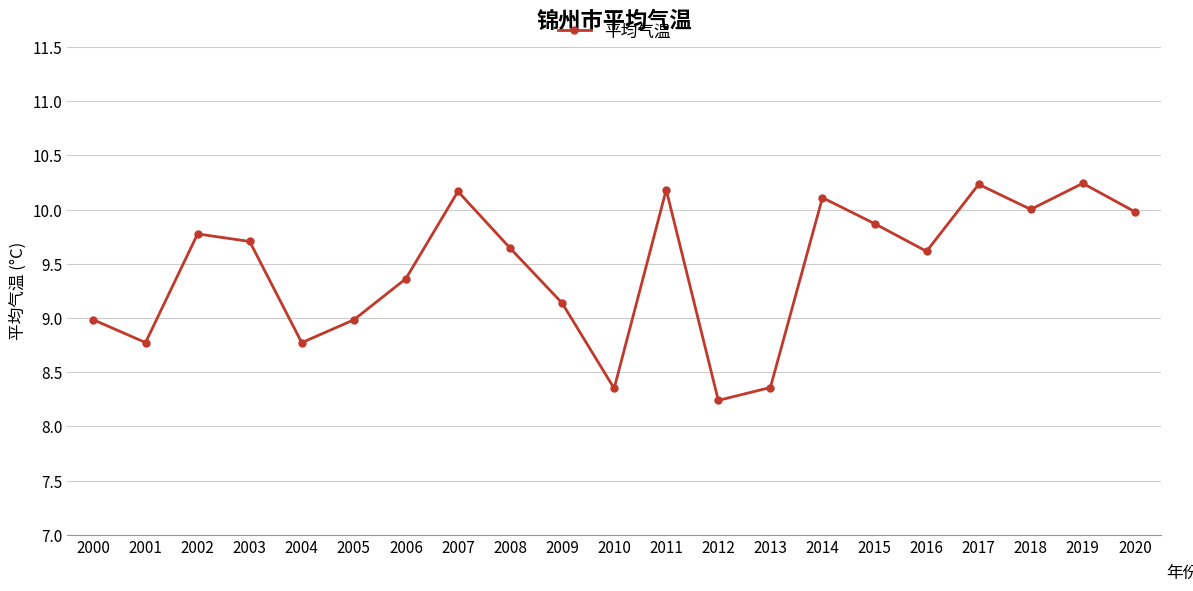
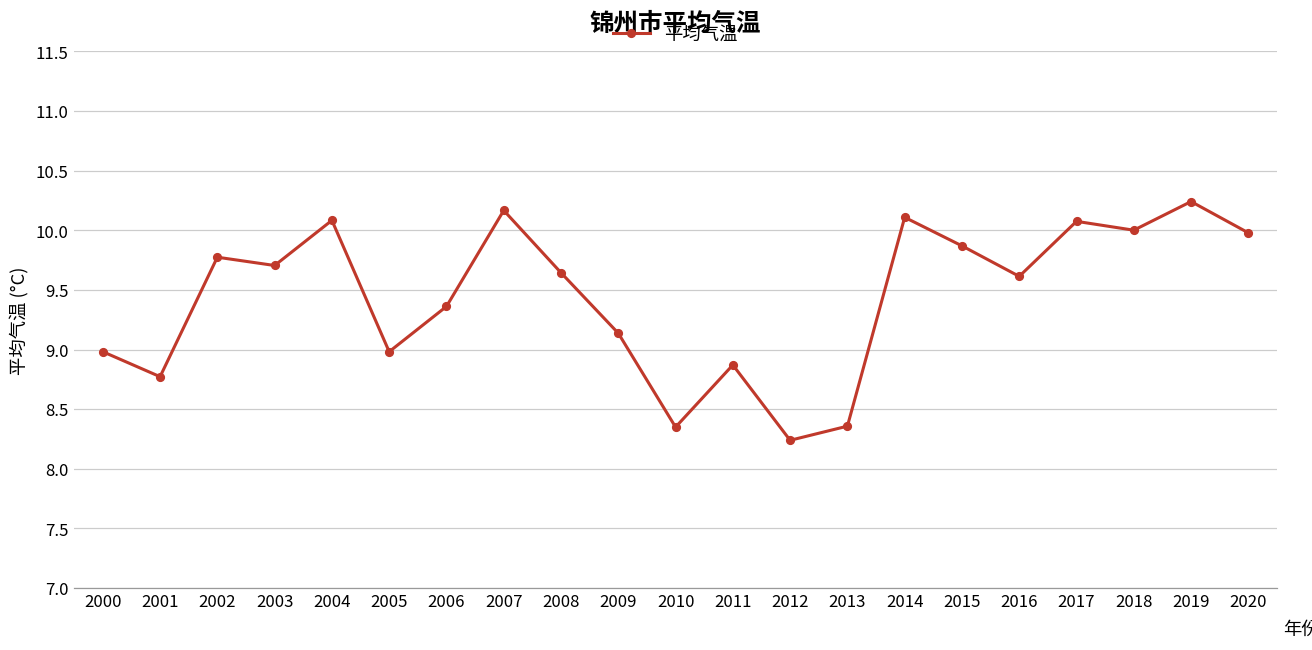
  {
    "2000": 8.98,
    "2001": 8.77,
    "2002": 9.77,
    "2003": 9.71,
-   "2004": 8.77,
+   "2004": 10.08,
    "2005": 8.98,
    "2006": 9.36,
    "2007": 10.17,
    "2008": 9.64,
    "2009": 9.14,
    "2010": 8.35,
-   "2011": 10.18,
+   "2011": 8.87,
    "2012": 8.24,
    "2013": 8.36,
    "2014": 10.11,
    "2015": 9.87,
    "2016": 9.61,
-   "2017": 10.23,
+   "2017": 10.08,
    "2018": 10.00,
    "2019": 10.24,
    "2020": 9.98
  }
